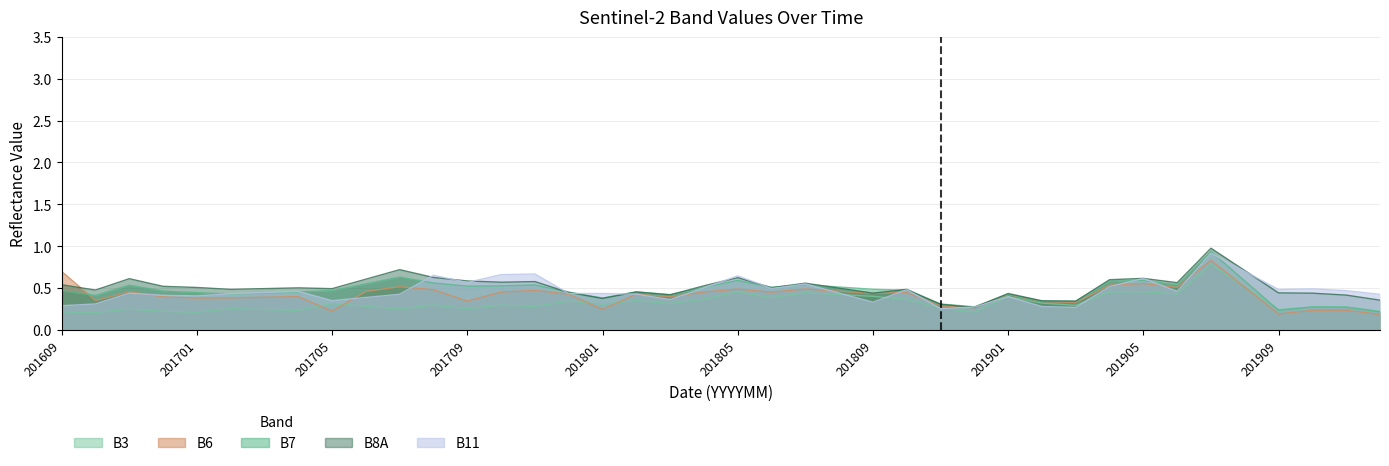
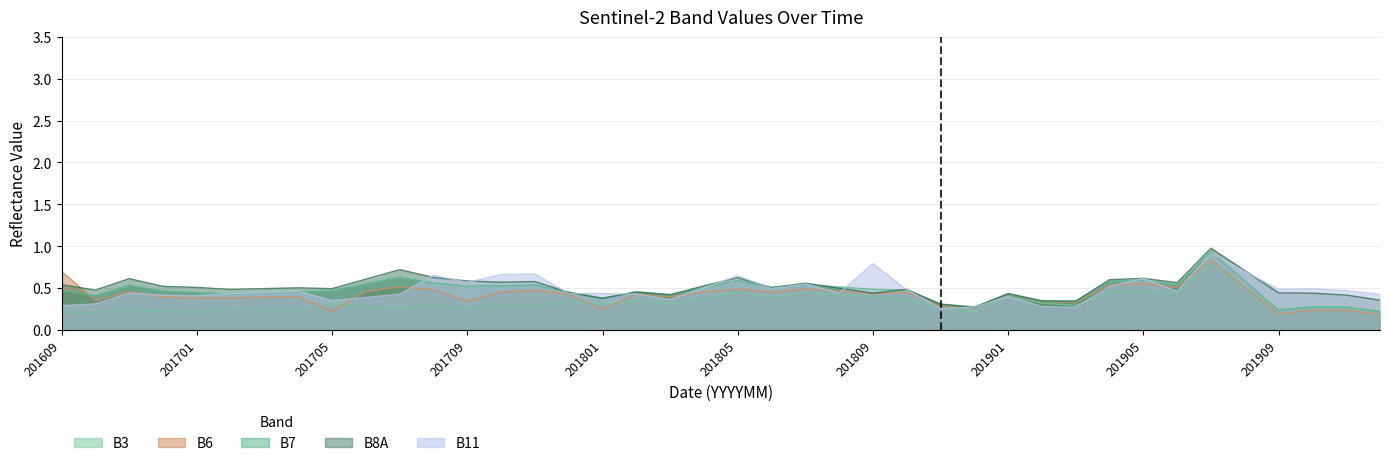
  {
    "B6": {
      "201609": 0.7,
      "201705": 0.2,
      "201709": 0.3,
      "201801": 0.2,
      "201905": 0.6,
      "201909": 0.2
    },
    "B11": {
      "201609": 0.3,
      "201705": 0.3,
      "201801": 0.4,
-     "201809": 0.3,
+     "201809": 0.8,
      "201909": 0.5
    }
  }
